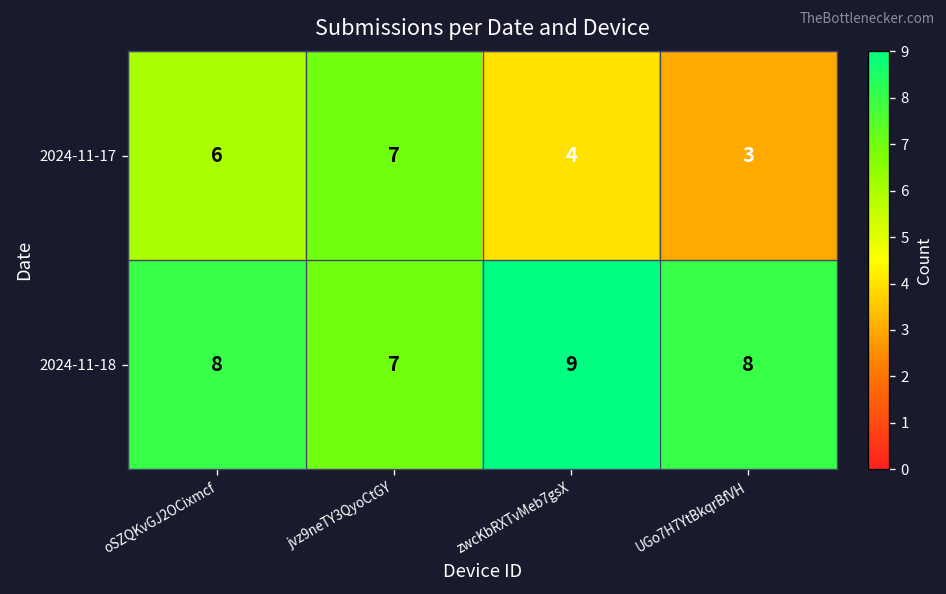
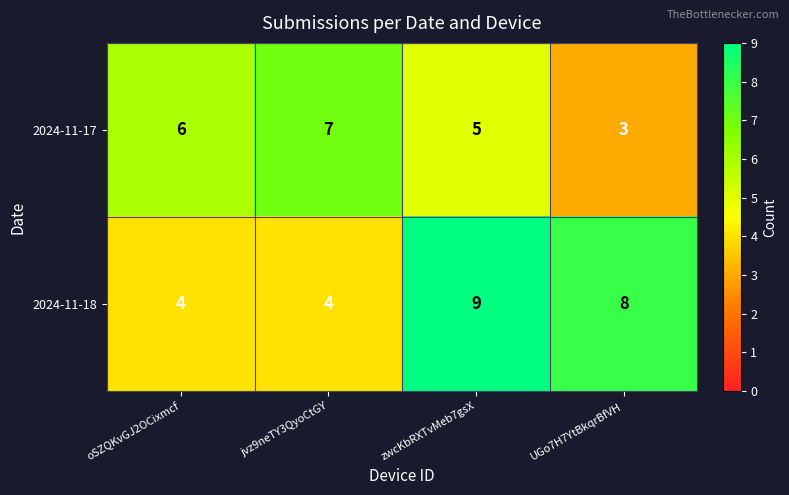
  {
    "2024-11-17": {
      "oSZQKvGJ2OCixmcf": 6,
      "jvz9neTY3QyoCtGY": 7,
-     "zwcKbRXTvMeb7gsX": 4,
+     "zwcKbRXTvMeb7gsX": 5,
      "UGo7H7YtBkqrBfVH": 3
    },
    "2024-11-18": {
-     "oSZQKvGJ2OCixmcf": 8,
-     "jvz9neTY3QyoCtGY": 7,
+     "oSZQKvGJ2OCixmcf": 4,
+     "jvz9neTY3QyoCtGY": 4,
      "zwcKbRXTvMeb7gsX": 9,
      "UGo7H7YtBkqrBfVH": 8
    }
  }
